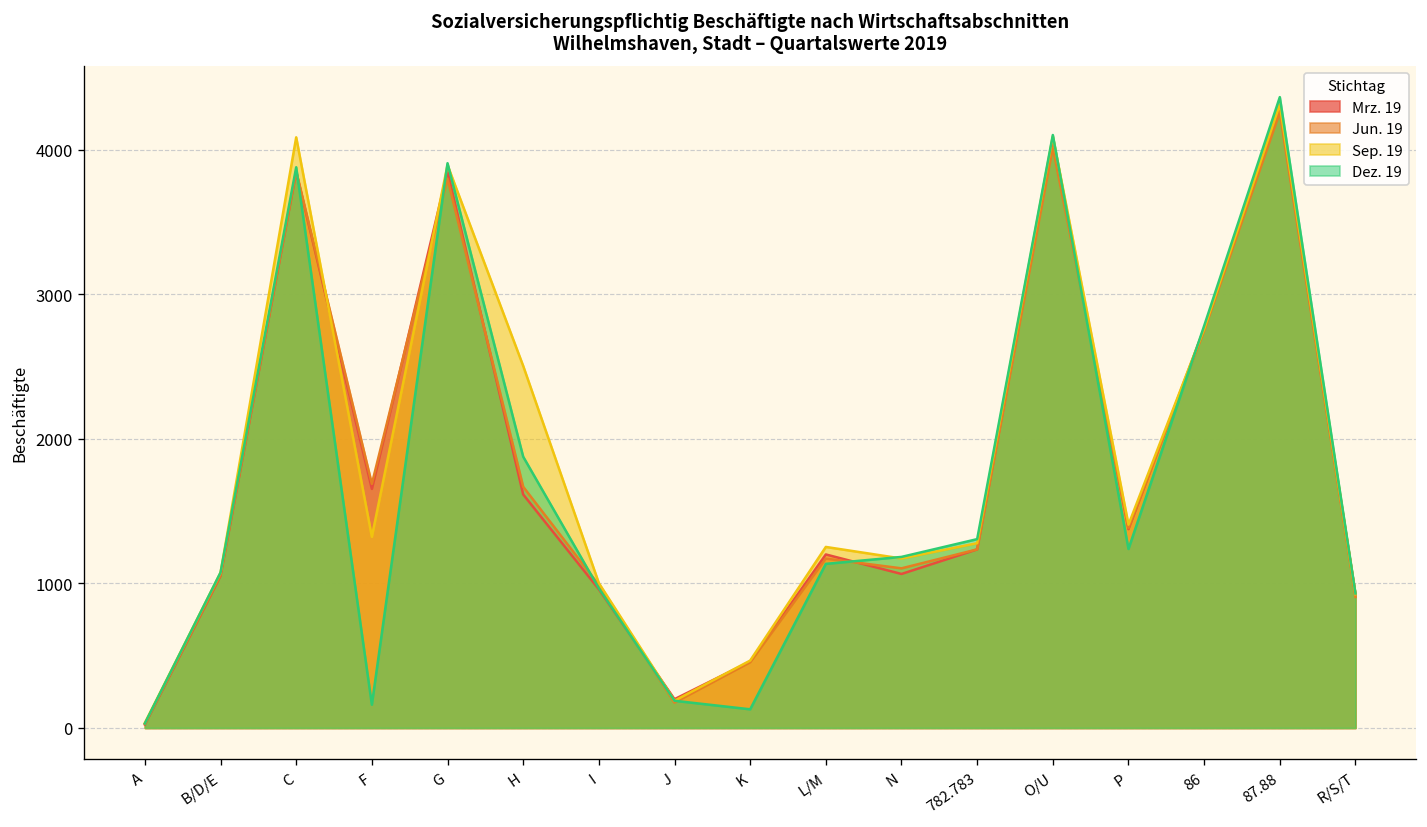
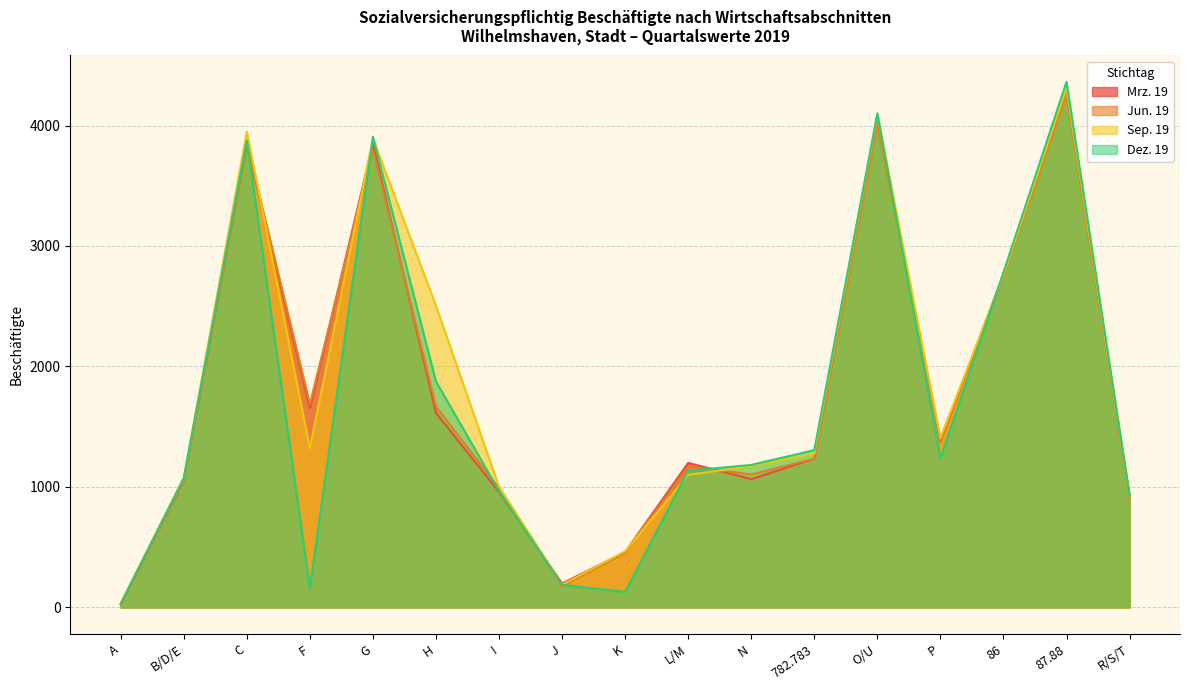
  {
    "Sep. 19": {
-     "C": 4090,
+     "C": 3950,
      "F": 1320,
      "H": 2500,
-     "L/M": 1250,
+     "L/M": 1100,
      "782.783": 1280,
      "P": 1410,
      "87.88": 4310
    },
    "Dez. 19": {
      "C": 3880,
      "F": 160,
      "H": 1880,
      "K": 130,
      "L/M": 1140,
      "782.783": 1310,
      "P": 1240,
      "87.88": 4360
    }
  }
